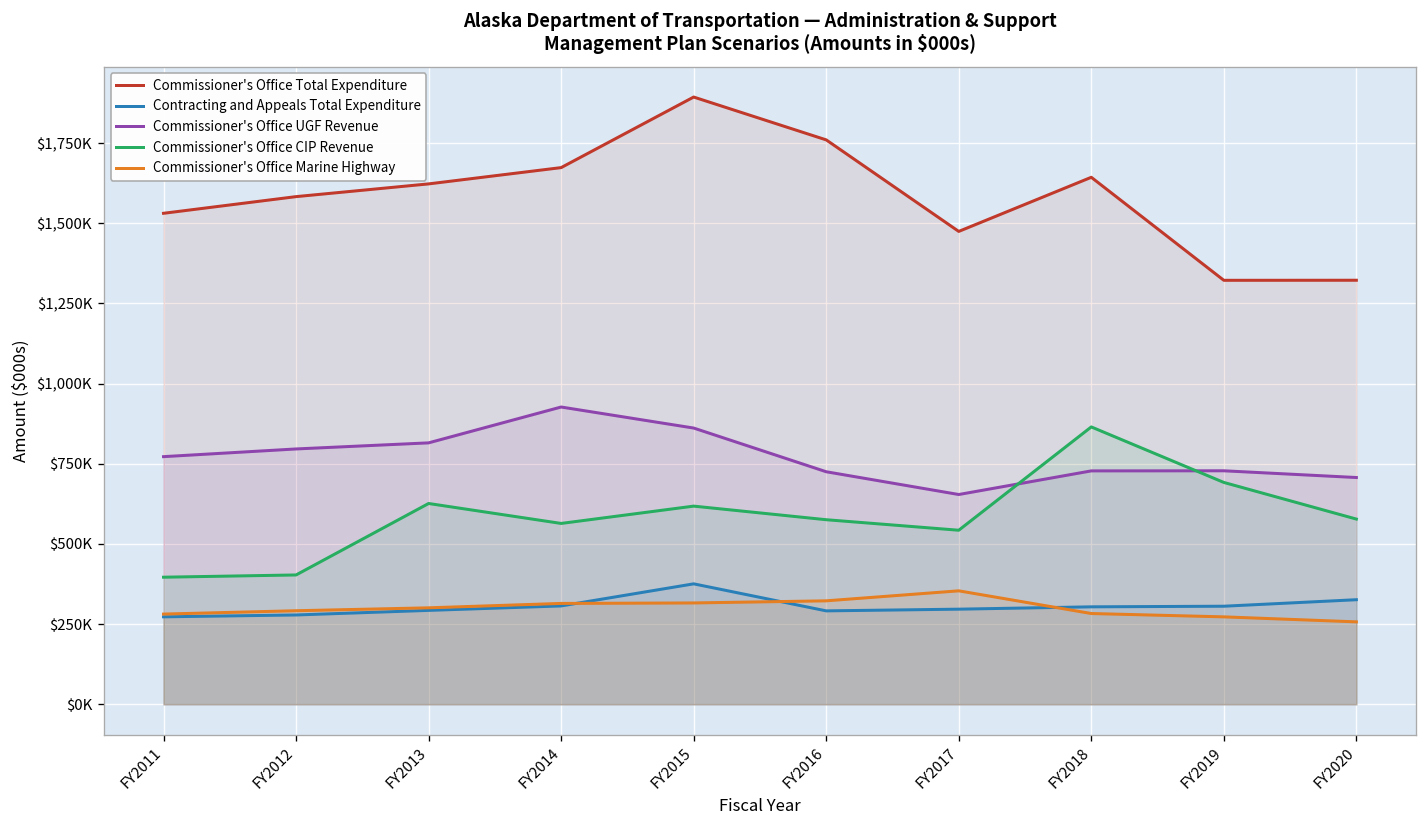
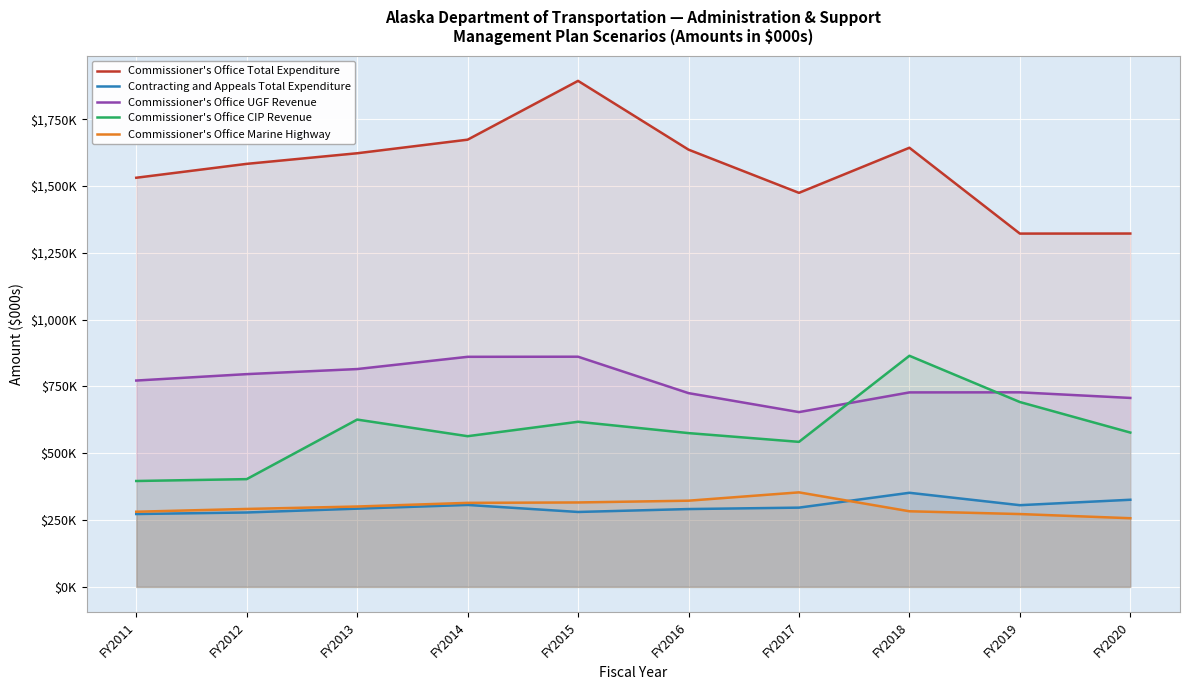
  {
    "Commissioner's Office Total Expenditure": {
      "FY2011": "$1,530,000",
      "FY2012": "$1,580,000",
      "FY2013": "$1,620,000",
      "FY2014": "$1,670,000",
      "FY2015": "$1,890,000",
-     "FY2016": "$1,760,000",
+     "FY2016": "$1,640,000",
      "FY2017": "$1,470,000",
      "FY2018": "$1,640,000",
      "FY2019": "$1,320,000",
      "FY2020": "$1,320,000"
    },
    "Contracting and Appeals Total Expenditure": {
      "FY2012": "$280,000",
-     "FY2015": "$380,000",
+     "FY2015": "$280,000",
      "FY2016": "$290,000",
      "FY2017": "$300,000",
-     "FY2018": "$300,000",
+     "FY2018": "$350,000",
      "FY2019": "$310,000",
      "FY2020": "$330,000"
    },
    "Commissioner's Office UGF Revenue": {
      "FY2011": "$770,000",
      "FY2012": "$800,000",
      "FY2013": "$820,000",
-     "FY2014": "$930,000",
+     "FY2014": "$860,000",
      "FY2015": "$860,000",
      "FY2016": "$730,000",
      "FY2017": "$650,000",
      "FY2018": "$730,000",
      "FY2019": "$730,000",
      "FY2020": "$710,000"
    },
    "Commissioner's Office CIP Revenue": {
      "FY2011": "$400,000",
      "FY2012": "$400,000",
      "FY2013": "$630,000",
      "FY2014": "$560,000",
      "FY2015": "$620,000",
      "FY2016": "$580,000",
      "FY2017": "$540,000",
      "FY2018": "$870,000",
      "FY2019": "$690,000",
      "FY2020": "$580,000"
    },
    "Commissioner's Office Marine Highway": {
      "FY2012": "$290,000",
      "FY2015": "$320,000",
      "FY2016": "$320,000",
      "FY2017": "$350,000",
      "FY2018": "$280,000",
      "FY2019": "$270,000",
      "FY2020": "$260,000"
    }
  }
